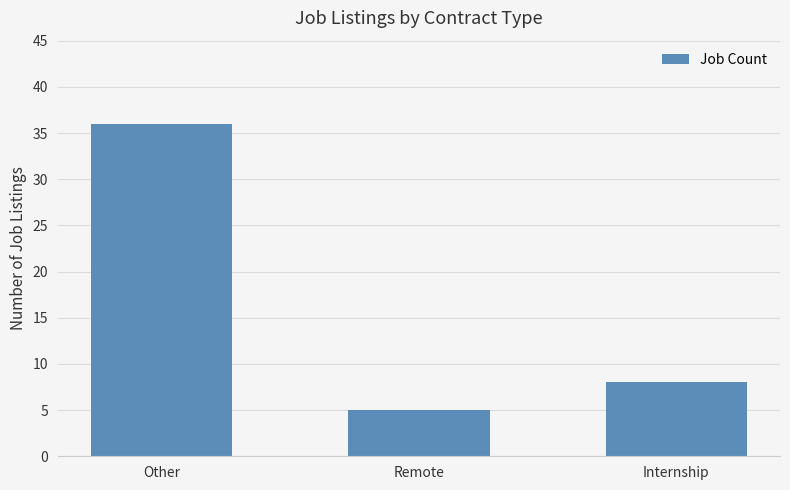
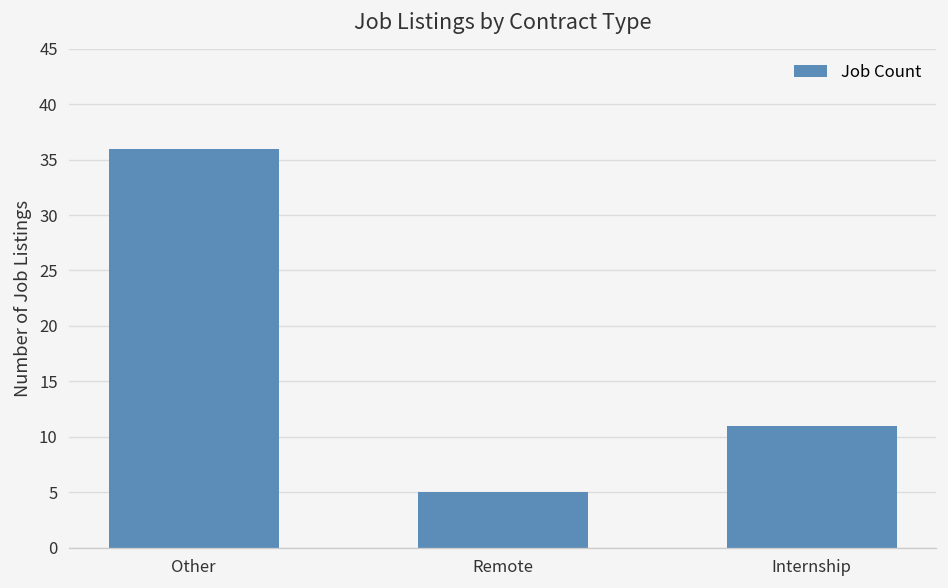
  {
    "Other": 36,
    "Remote": 5,
-   "Internship": 8
+   "Internship": 11
  }
